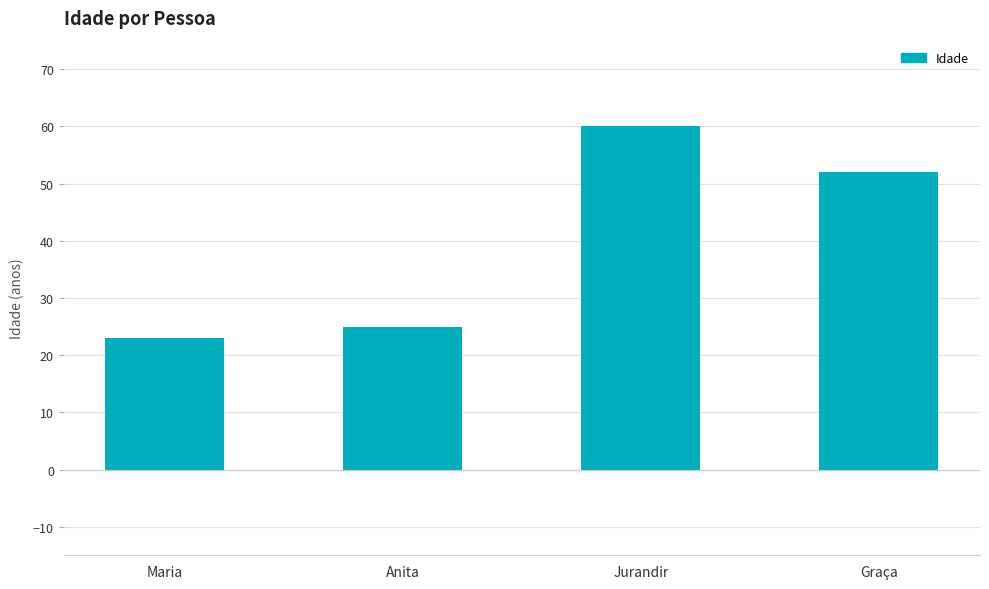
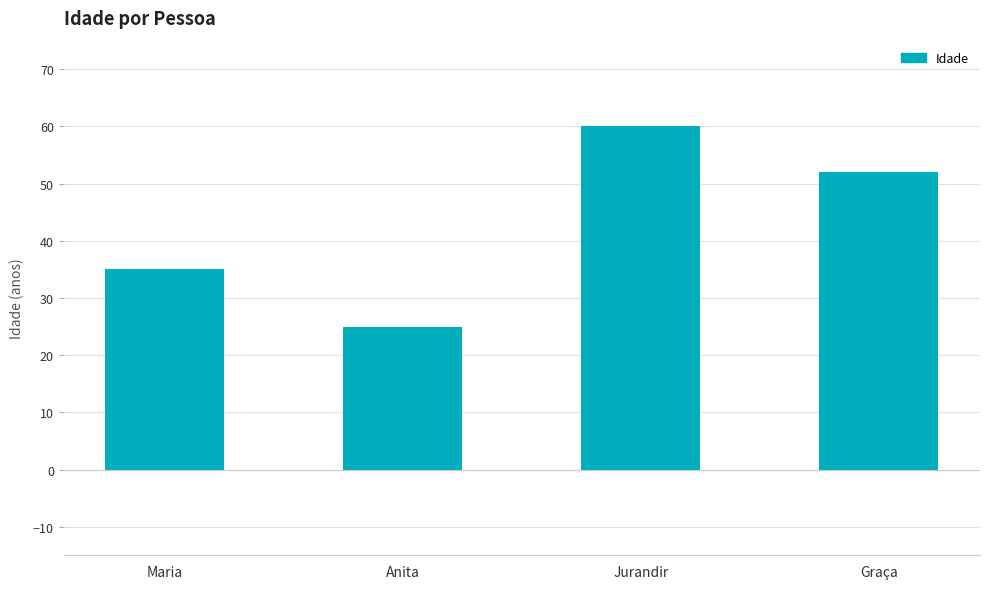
  {
-   "Maria": 23,
+   "Maria": 35,
    "Anita": 25,
    "Jurandir": 60,
    "Graça": 52
  }
